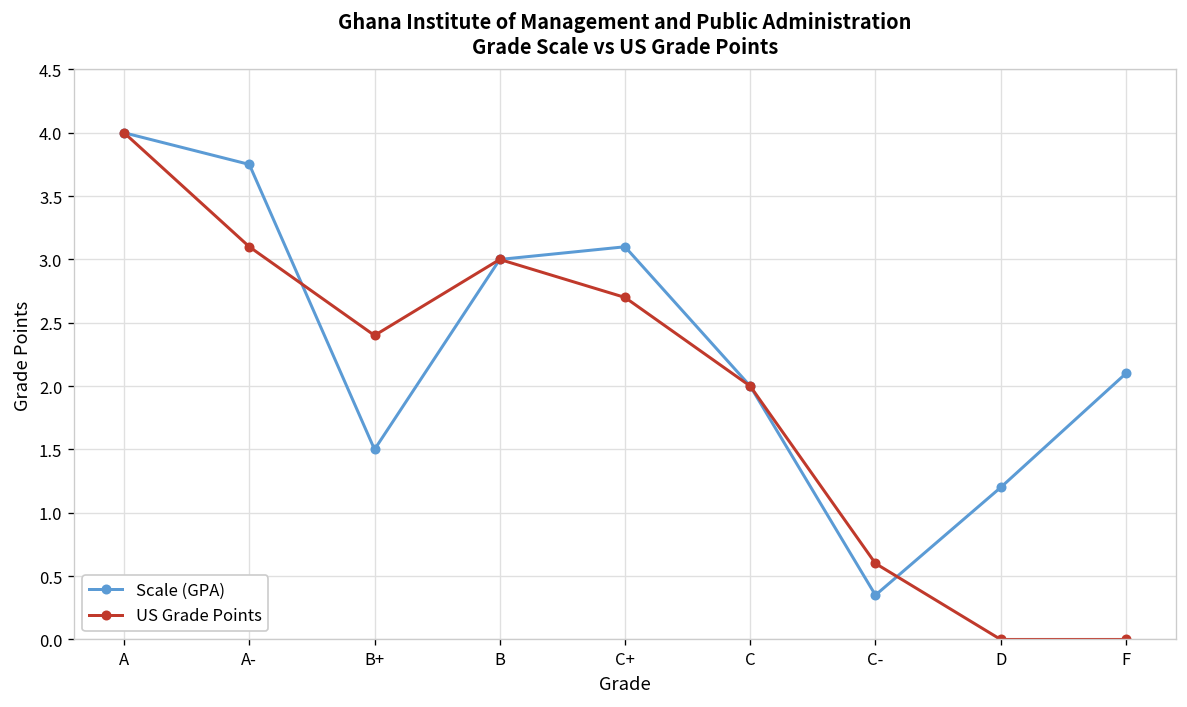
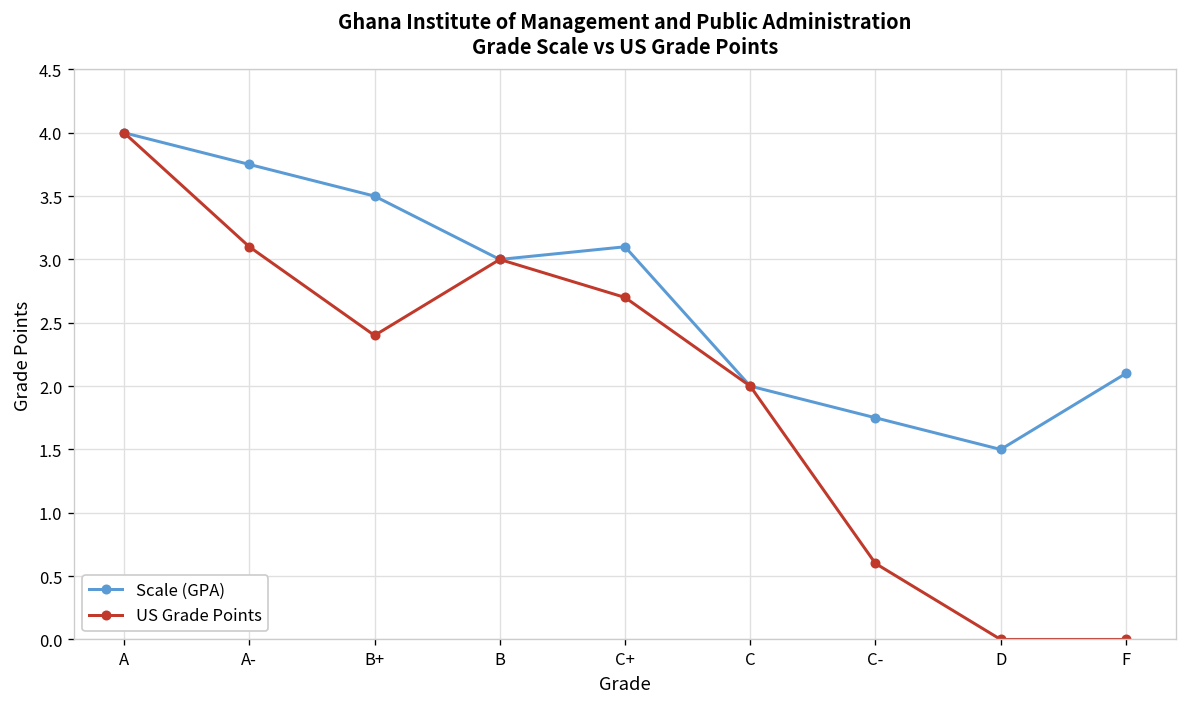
  {
    "Scale (GPA)": {
      "A-": 3.75,
-     "B+": 1.5,
+     "B+": 3.5,
      "C+": 3.10,
-     "C-": 0.35,
-     "D": 1.2,
+     "C-": 1.75,
+     "D": 1.5,
      "F": 2.10
    },
    "US Grade Points": {
      "A-": 3.10,
      "B+": 2.40,
      "C+": 2.70,
      "C-": 0.60,
      "D": 0.00,
      "F": 0.00
    }
  }
